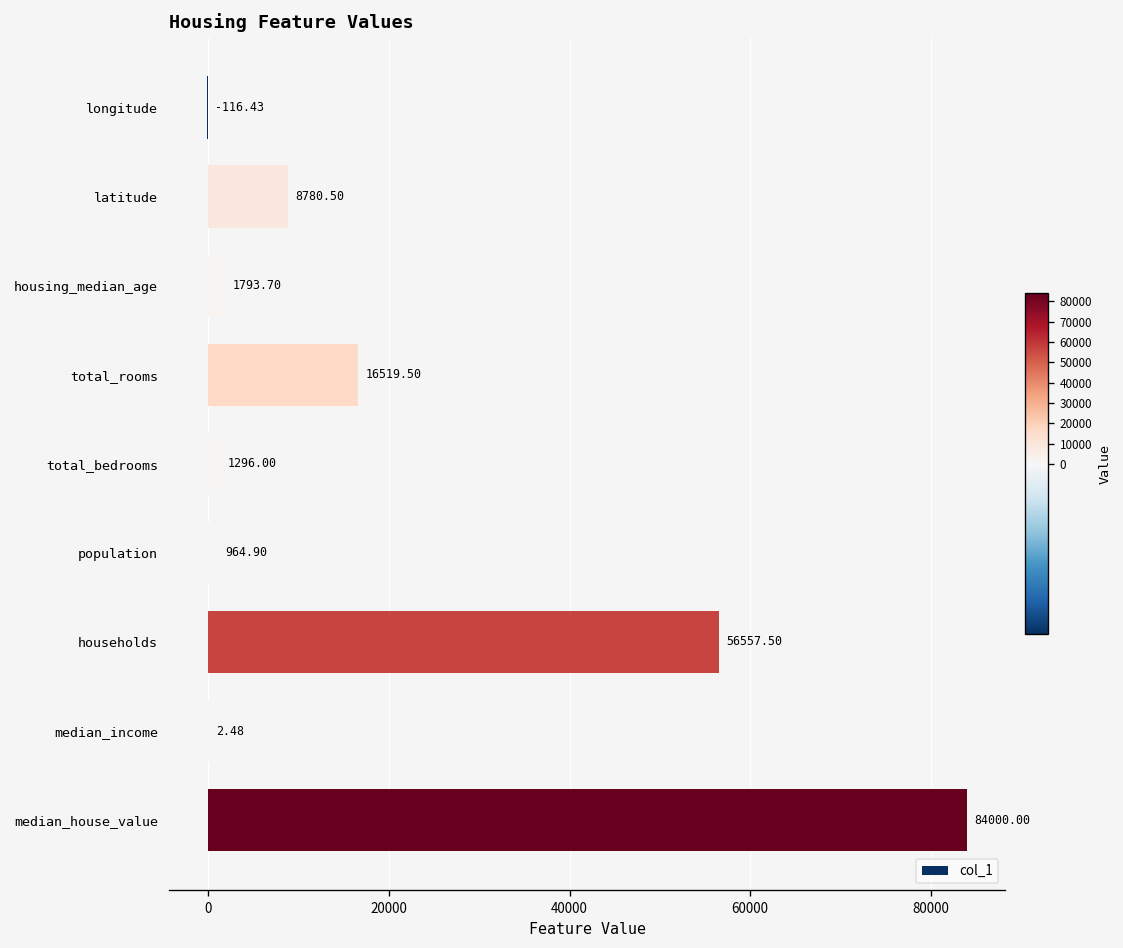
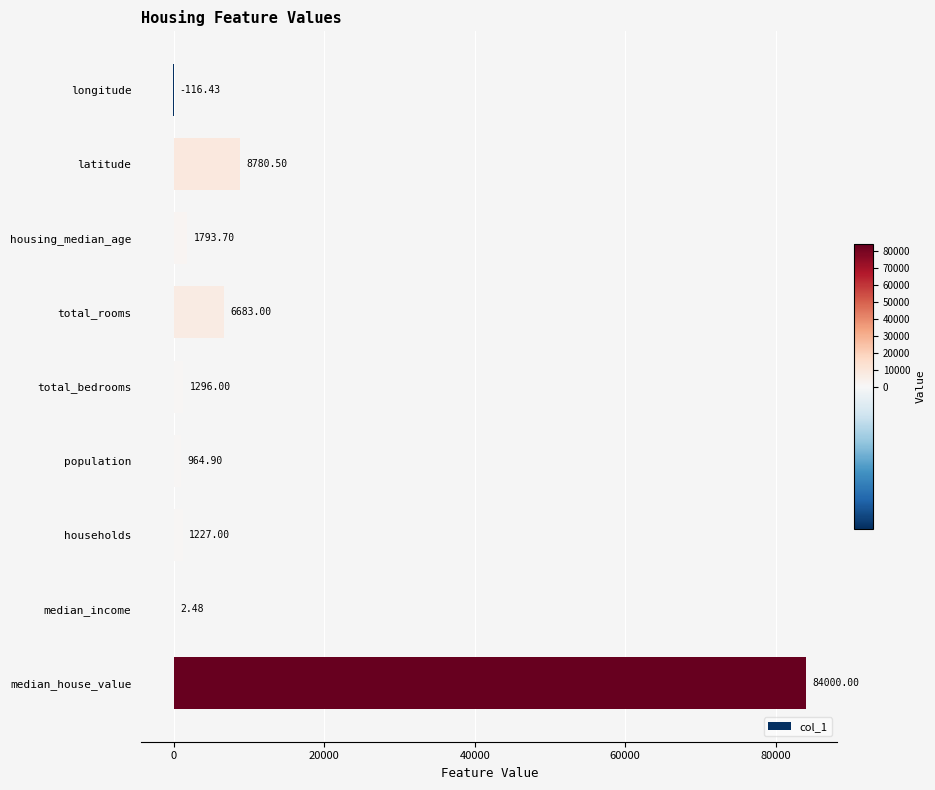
  {
    "longitude": -116.43,
    "latitude": 8780.50,
    "housing_median_age": 1793.70,
-   "total_rooms": 16519.50,
+   "total_rooms": 6683.00,
    "total_bedrooms": 1296.00,
    "population": 964.90,
-   "households": 56557.50,
+   "households": 1227.00,
    "median_income": 2.48,
    "median_house_value": 84000.00
  }
